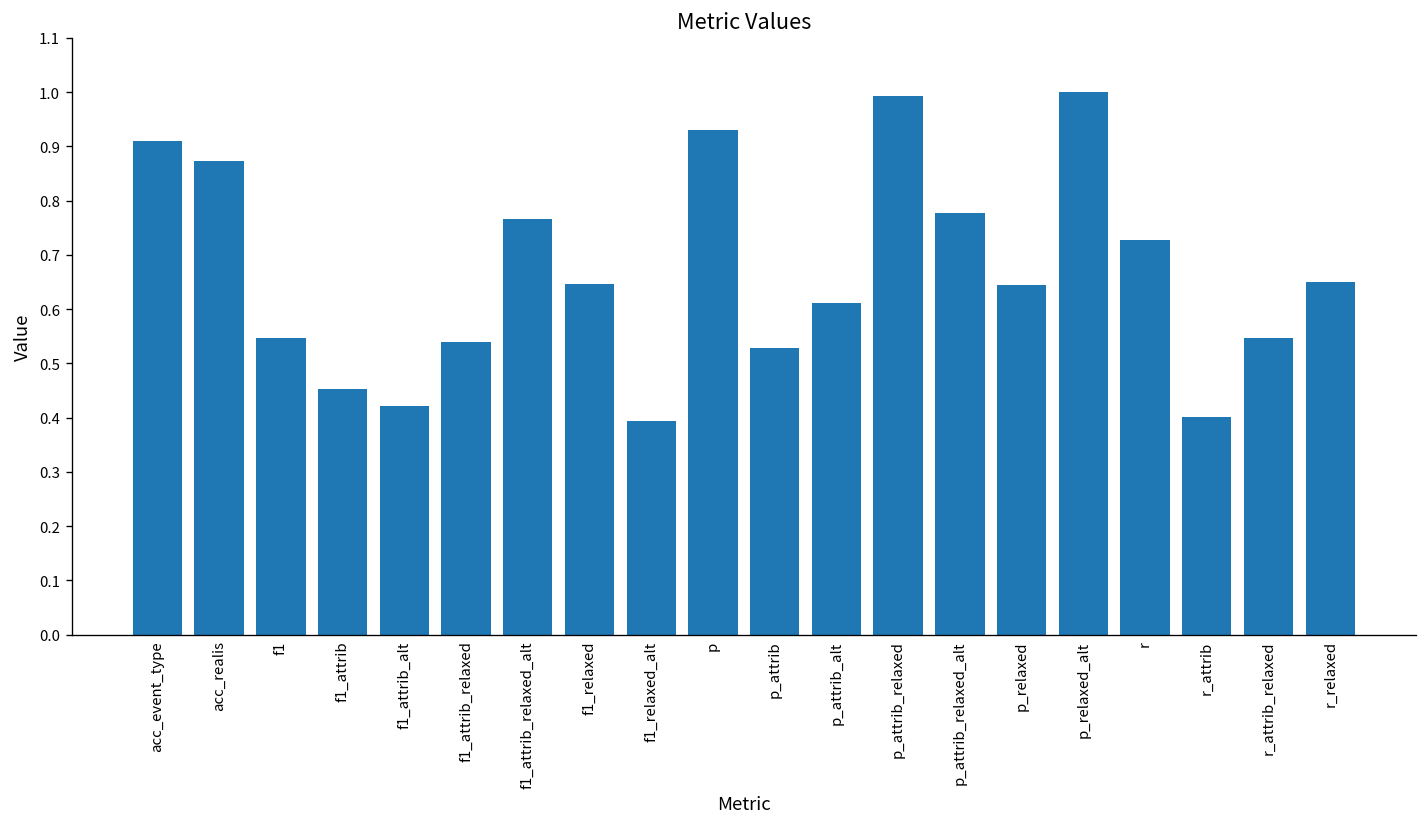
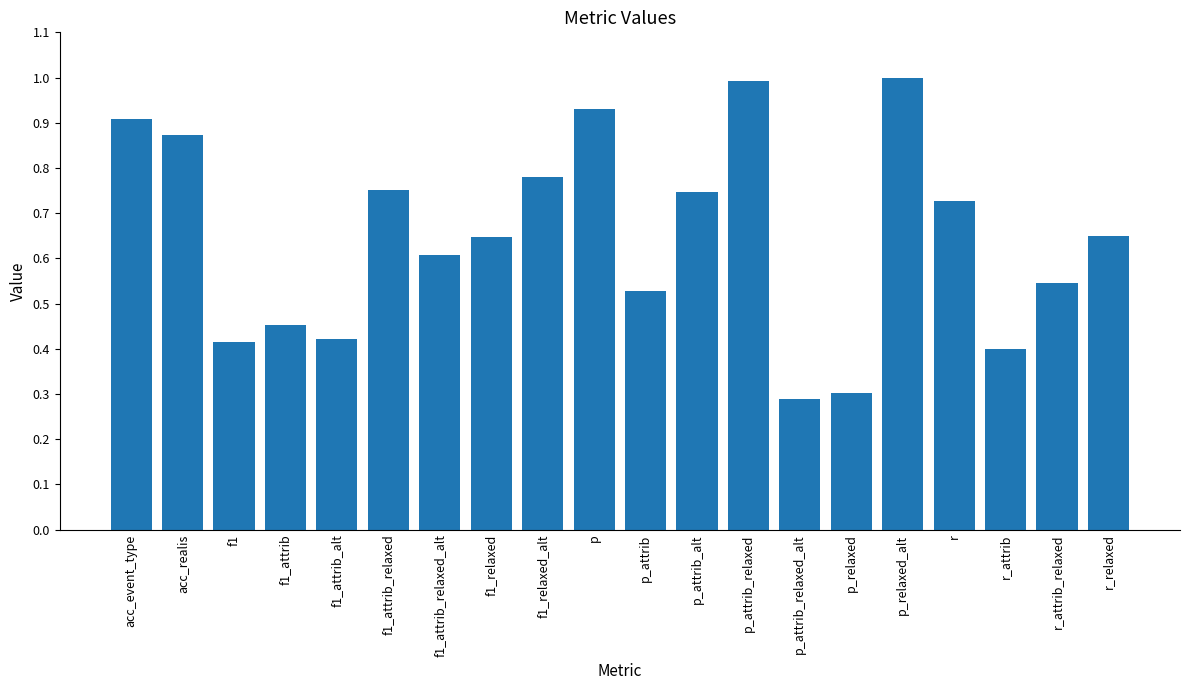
  {
    "acc_event_type": 0.91,
    "acc_realis": 0.87,
-   "f1": 0.55,
+   "f1": 0.41,
    "f1_attrib": 0.45,
    "f1_attrib_alt": 0.42,
-   "f1_attrib_relaxed": 0.54,
-   "f1_attrib_relaxed_alt": 0.77,
+   "f1_attrib_relaxed": 0.75,
+   "f1_attrib_relaxed_alt": 0.61,
    "f1_relaxed": 0.65,
-   "f1_relaxed_alt": 0.39,
+   "f1_relaxed_alt": 0.78,
    "p": 0.93,
    "p_attrib": 0.53,
-   "p_attrib_alt": 0.61,
+   "p_attrib_alt": 0.75,
    "p_attrib_relaxed": 0.99,
-   "p_attrib_relaxed_alt": 0.78,
-   "p_relaxed": 0.64,
+   "p_attrib_relaxed_alt": 0.29,
+   "p_relaxed": 0.30,
    "p_relaxed_alt": 1.00,
    "r": 0.73,
    "r_attrib": 0.40,
    "r_attrib_relaxed": 0.55,
    "r_relaxed": 0.65
  }
